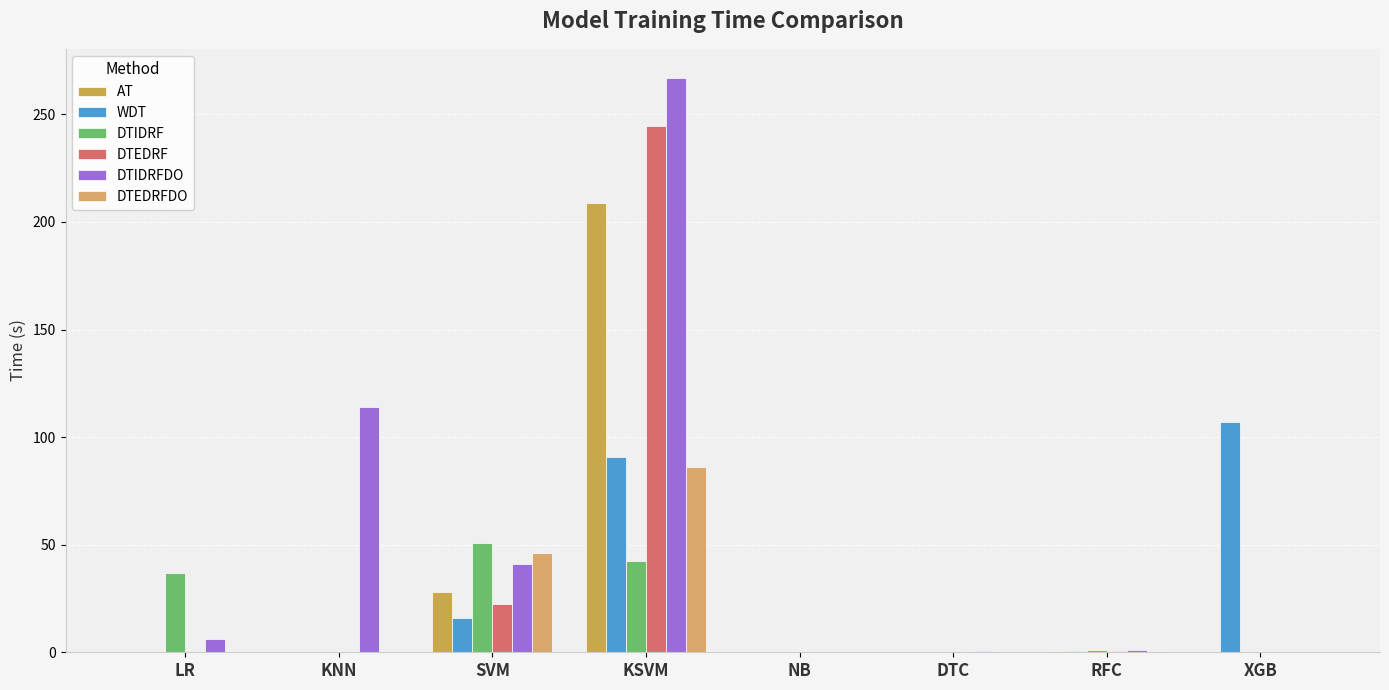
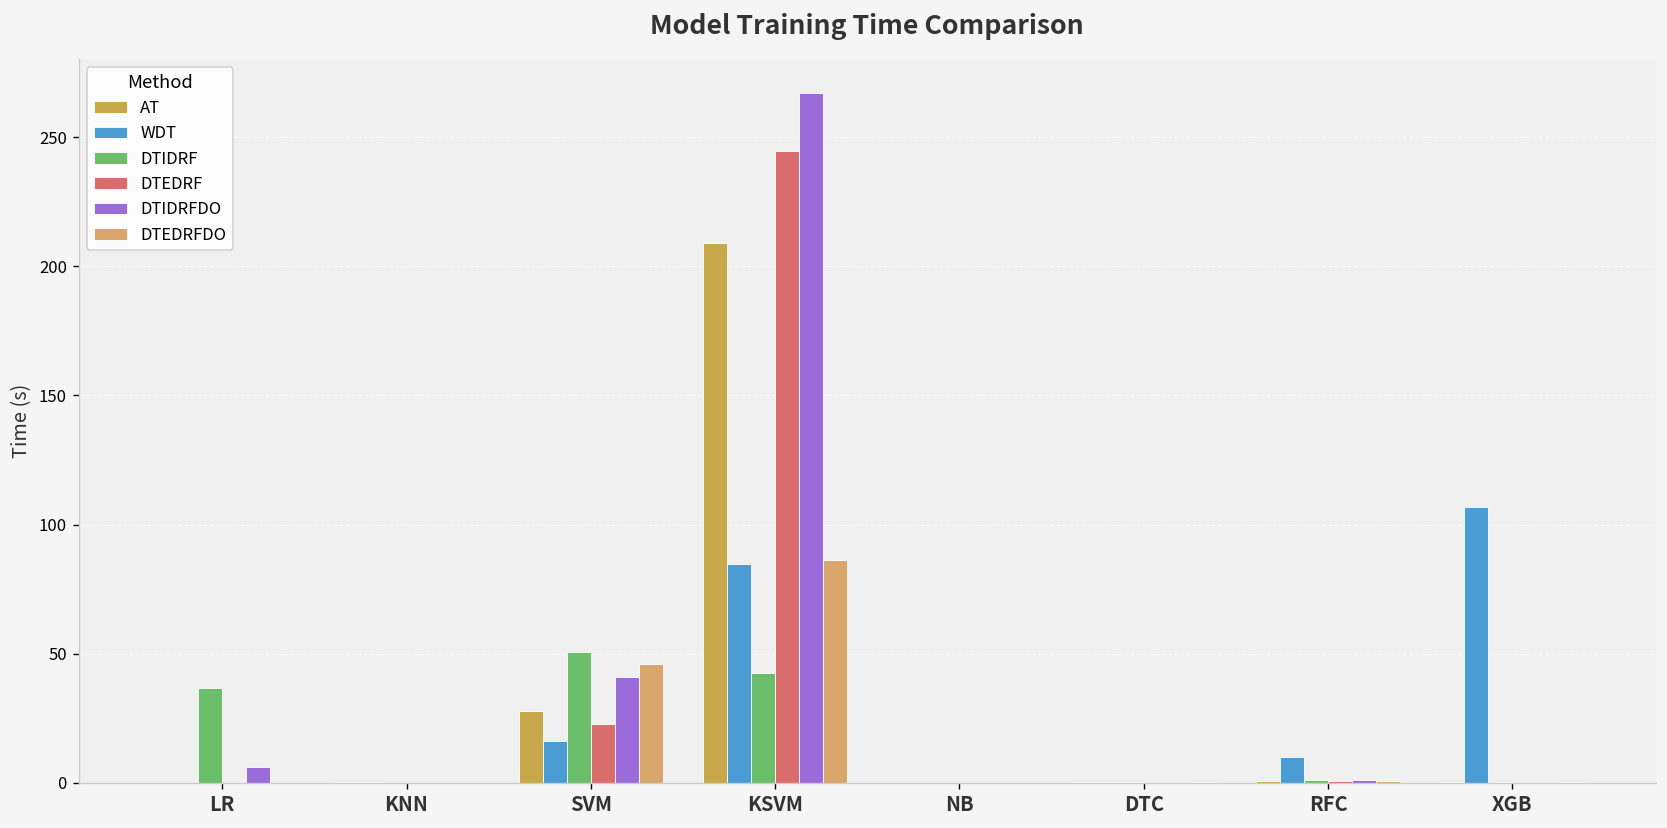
  {
    "WDT": {
      "SVM": 16,
-     "KSVM": 91,
-     "RFC": 0,
+     "KSVM": 85,
+     "RFC": 10,
      "XGB": 107
    },
    "DTIDRF": {
      "LR": 37,
      "KNN": 0,
      "SVM": 51,
      "KSVM": 43
    },
    "DTIDRFDO": {
      "LR": 6,
-     "KNN": 114,
+     "KNN": 0,
      "SVM": 41,
      "KSVM": 267
    }
  }
